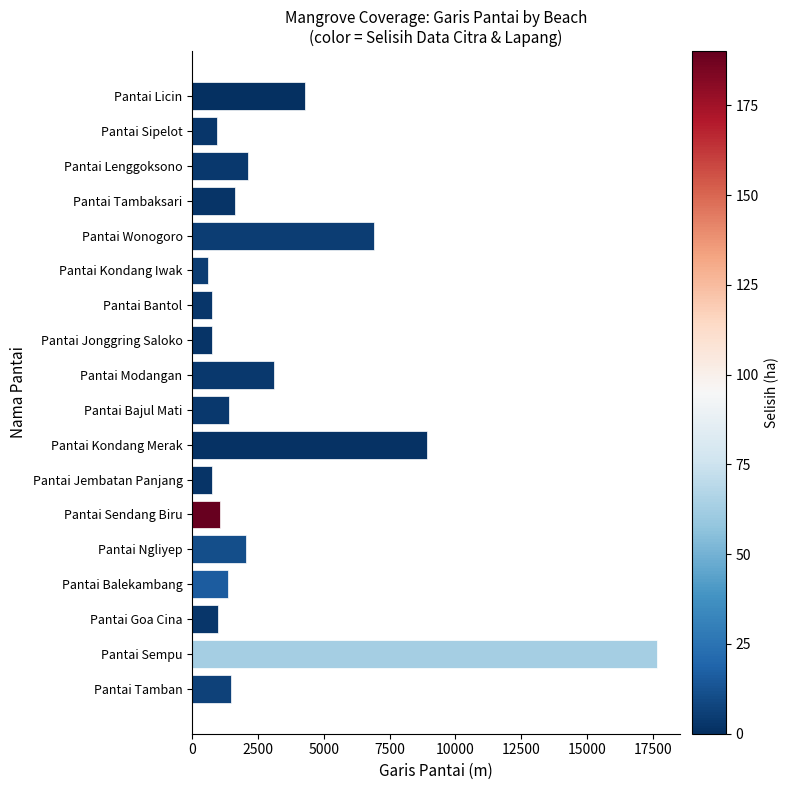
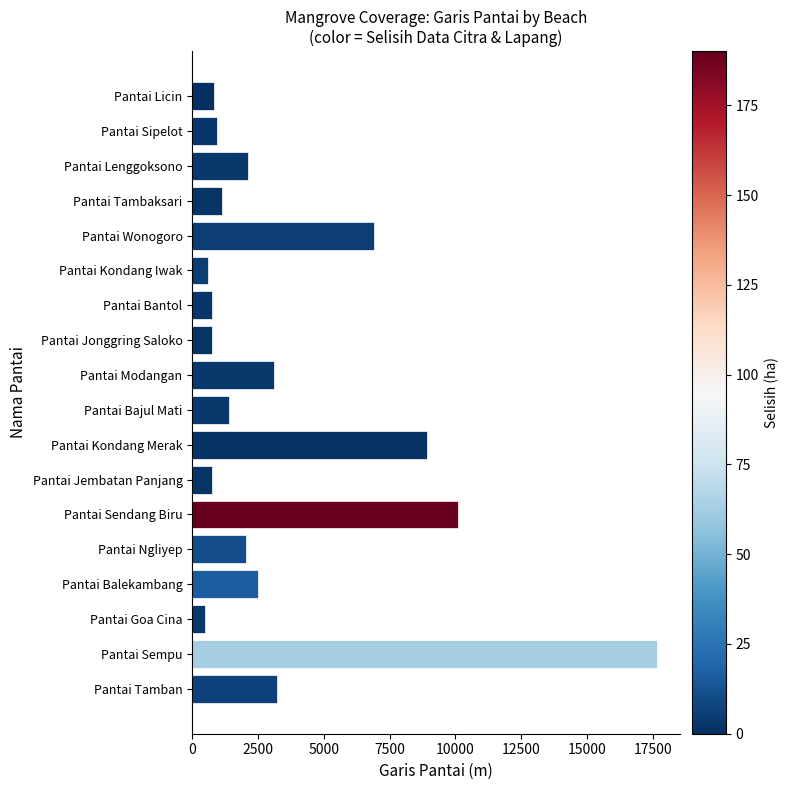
  {
-   "Pantai Licin": 4300,
+   "Pantai Licin": 800,
    "Pantai Sipelot": 900,
    "Pantai Lenggoksono": 2100,
-   "Pantai Tambaksari": 1600,
+   "Pantai Tambaksari": 1100,
    "Pantai Wonogoro": 6900,
    "Pantai Kondang Iwak": 600,
    "Pantai Bantol": 700,
    "Pantai Jonggring Saloko": 800,
    "Pantai Modangan": 3100,
    "Pantai Bajul Mati": 1400,
    "Pantai Kondang Merak": 8900,
    "Pantai Jembatan Panjang": 700,
-   "Pantai Sendang Biru": 1000,
+   "Pantai Sendang Biru": 10100,
    "Pantai Ngliyep": 2000,
-   "Pantai Balekambang": 1400,
-   "Pantai Goa Cina": 1000,
+   "Pantai Balekambang": 2500,
+   "Pantai Goa Cina": 500,
    "Pantai Sempu": 17700,
-   "Pantai Tamban": 1500
+   "Pantai Tamban": 3200
  }
